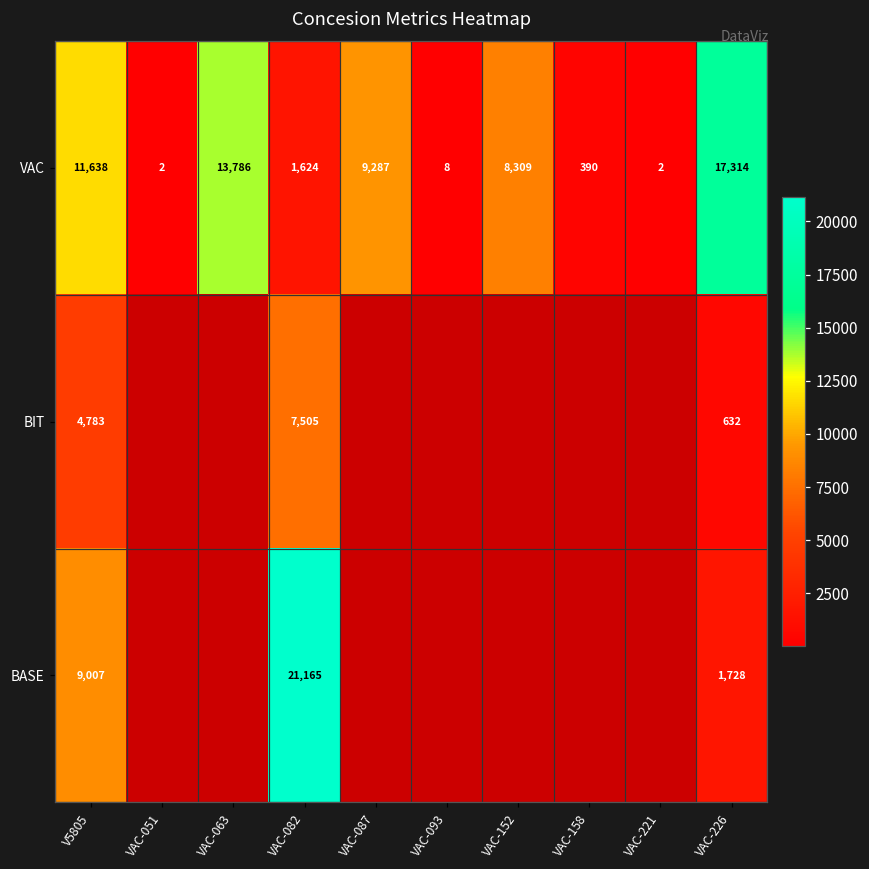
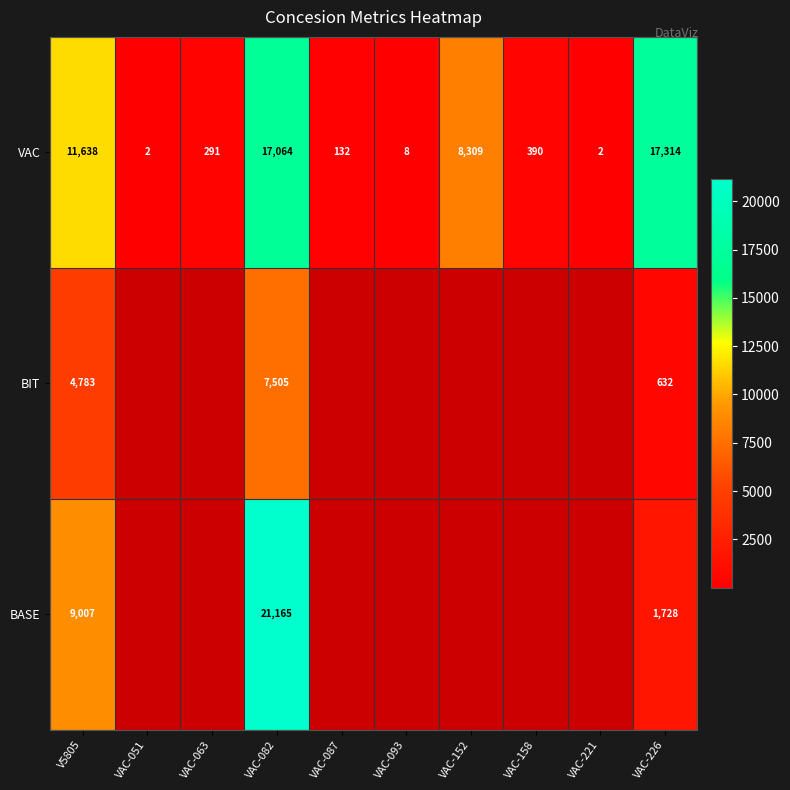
  {
    "VAC": {
      "V5805": "11,638",
      "VAC-051": "2",
-     "VAC-063": "13,786",
-     "VAC-082": "1,624",
-     "VAC-087": "9,287",
+     "VAC-063": "291",
+     "VAC-082": "17,064",
+     "VAC-087": "132",
      "VAC-093": "8",
      "VAC-152": "8,309",
      "VAC-158": "390",
      "VAC-221": "2",
      "VAC-226": "17,314"
    },
    "BIT": {
      "V5805": "4,783",
      "VAC-082": "7,505",
      "VAC-226": "632"
    },
    "BASE": {
      "V5805": "9,007",
      "VAC-082": "21,165",
      "VAC-226": "1,728"
    }
  }
